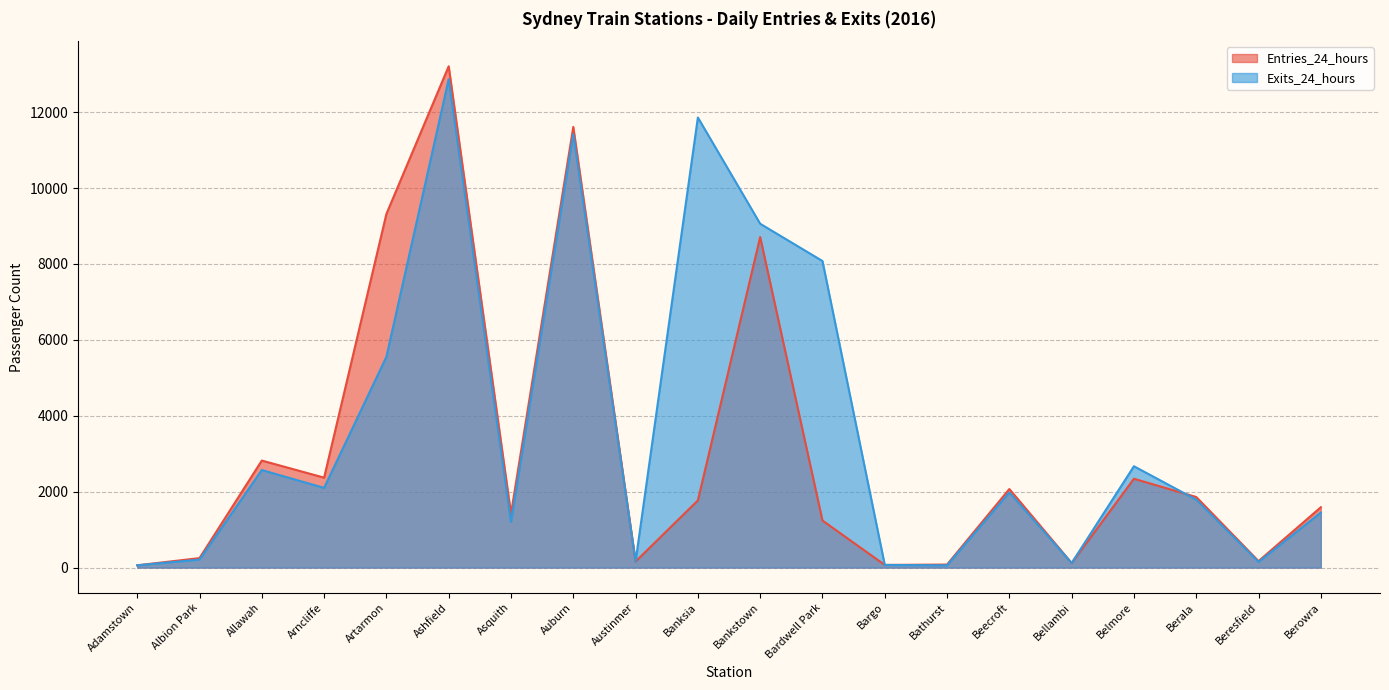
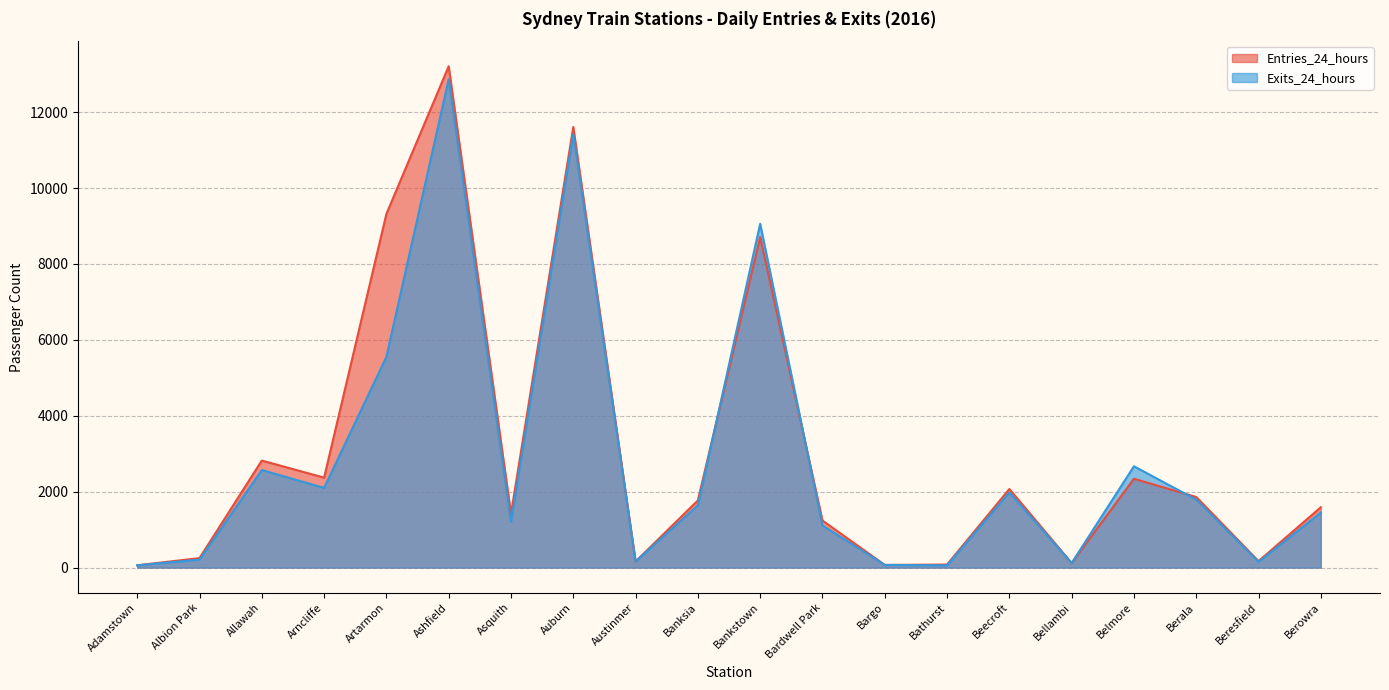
  {
    "Entries_24_hours": {
      "Allawah": 2800,
      "Arncliffe": 2400,
      "Artarmon": 9300,
      "Ashfield": 13200,
      "Asquith": 1400,
      "Auburn": 11600,
      "Banksia": 1800,
      "Bankstown": 8700,
      "Bardwell Park": 1200,
      "Beecroft": 2100,
      "Belmore": 2300,
      "Berala": 1900,
      "Berowra": 1600
    },
    "Exits_24_hours": {
      "Allawah": 2600,
      "Arncliffe": 2100,
      "Artarmon": 5600,
      "Ashfield": 12900,
      "Asquith": 1200,
      "Auburn": 11400,
-     "Banksia": 11900,
+     "Banksia": 1600,
      "Bankstown": 9100,
-     "Bardwell Park": 8100,
+     "Bardwell Park": 1100,
      "Beecroft": 2000,
      "Belmore": 2700,
      "Berala": 1800,
      "Berowra": 1500
    }
  }
